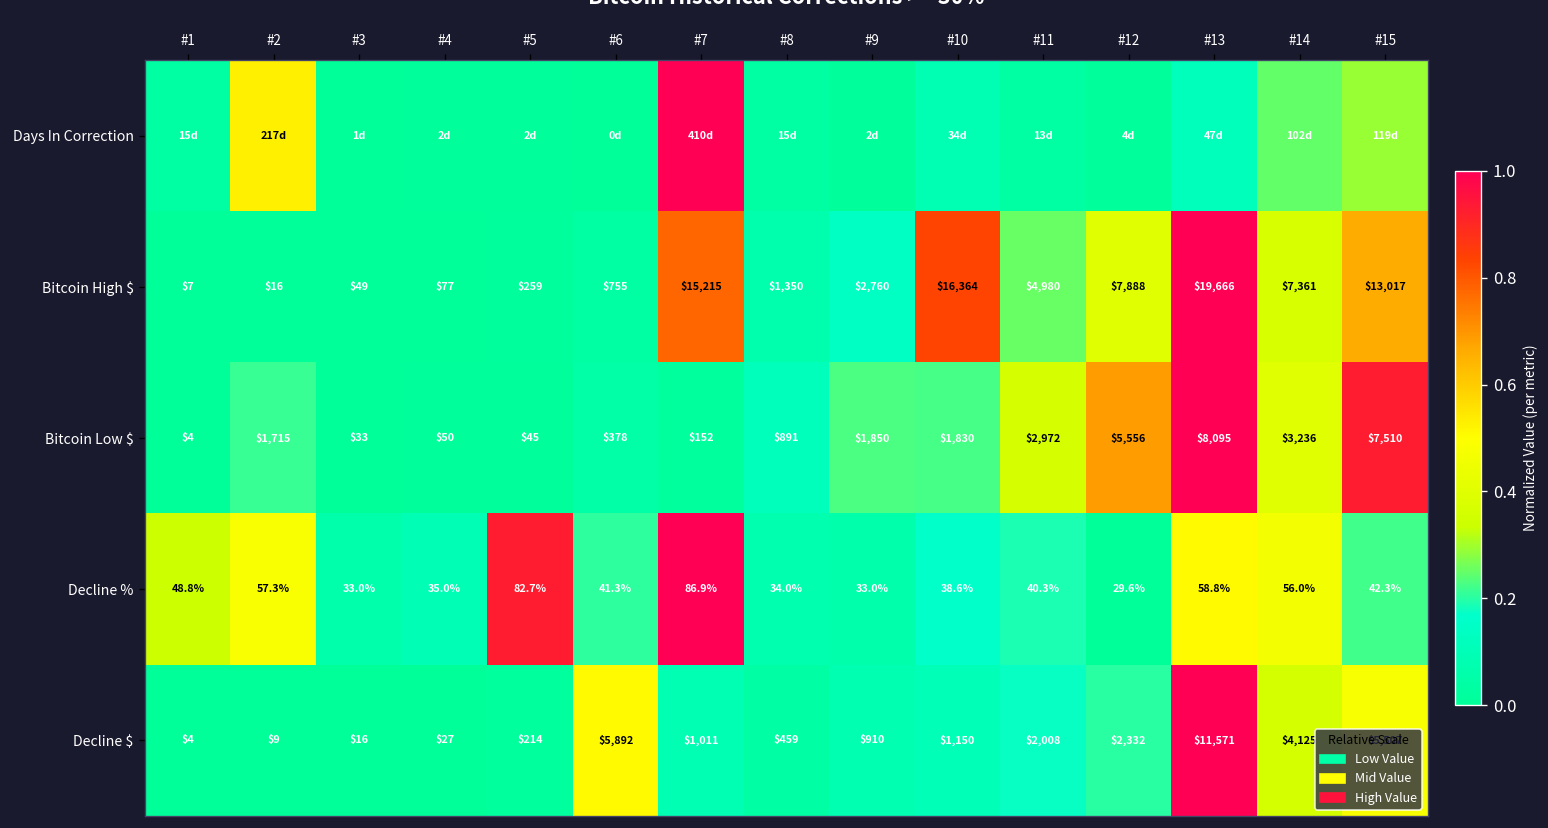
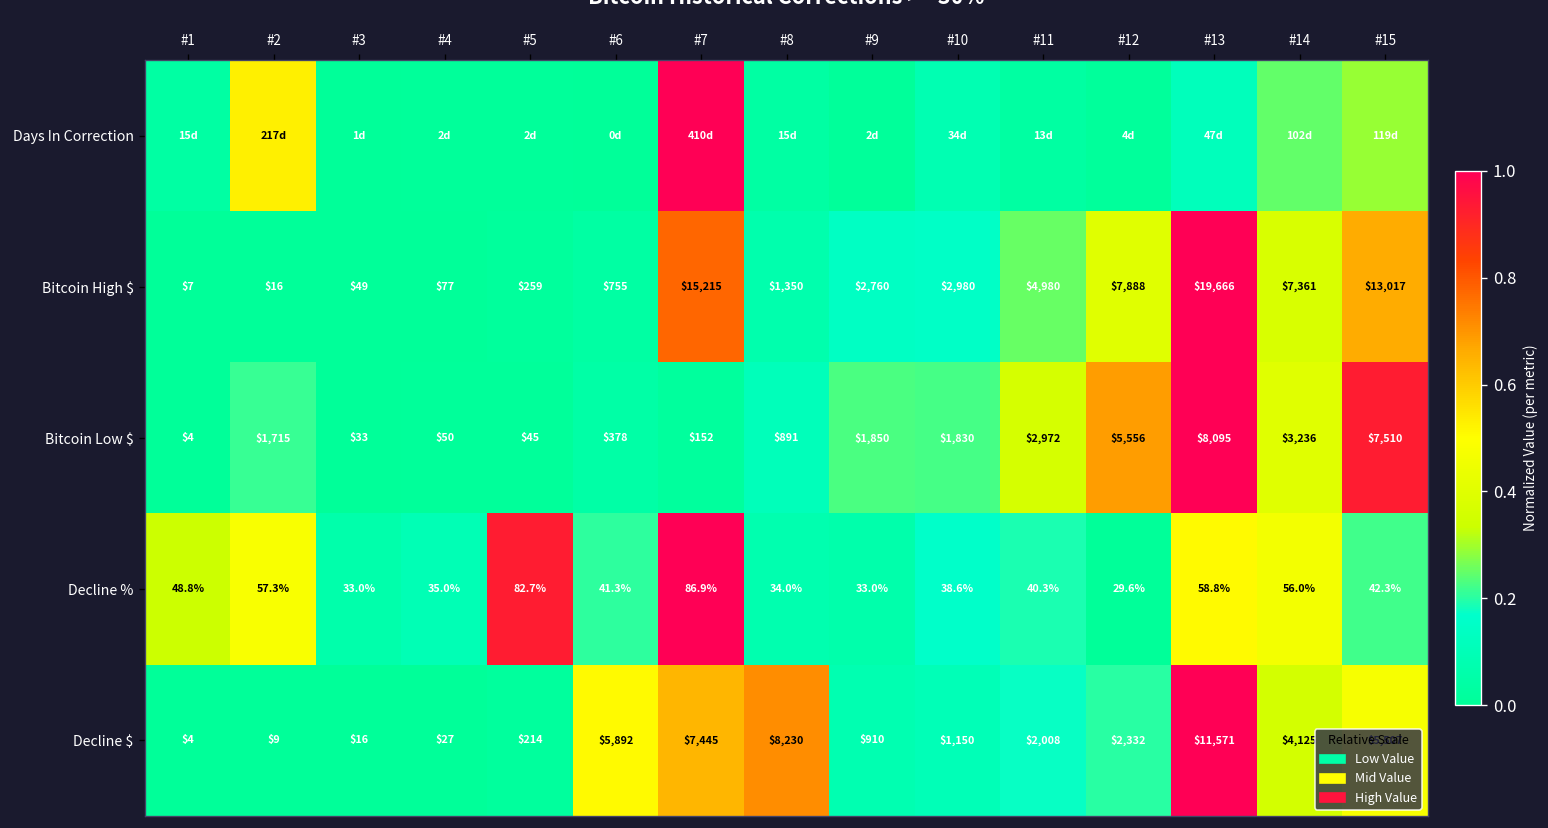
  {
    "Days In Correction": {
      "#1": "15d",
      "#2": "217d",
      "#3": "1d",
      "#4": "2d",
      "#5": "2d",
      "#6": "0d",
      "#7": "410d",
      "#8": "15d",
      "#9": "2d",
      "#10": "34d",
      "#11": "13d",
      "#12": "4d",
      "#13": "47d",
      "#14": "102d",
      "#15": "119d"
    },
    "Bitcoin High $": {
      "#1": "$7",
      "#2": "$16",
      "#3": "$49",
      "#4": "$77",
      "#5": "$259",
      "#6": "$755",
      "#7": "$15,215",
      "#8": "$1,350",
      "#9": "$2,760",
-     "#10": "$16,364",
+     "#10": "$2,980",
      "#11": "$4,980",
      "#12": "$7,888",
      "#13": "$19,666",
      "#14": "$7,361",
      "#15": "$13,017"
    },
    "Bitcoin Low $": {
      "#1": "$4",
      "#2": "$1,715",
      "#3": "$33",
      "#4": "$50",
      "#5": "$45",
      "#6": "$378",
      "#7": "$152",
      "#8": "$891",
      "#9": "$1,850",
      "#10": "$1,830",
      "#11": "$2,972",
      "#12": "$5,556",
      "#13": "$8,095",
      "#14": "$3,236",
      "#15": "$7,510"
    },
    "Decline %": {
      "#1": "48.8%",
      "#2": "57.3%",
      "#3": "33.0%",
      "#4": "35.0%",
      "#5": "82.7%",
      "#6": "41.3%",
      "#7": "86.9%",
      "#8": "34.0%",
      "#9": "33.0%",
      "#10": "38.6%",
      "#11": "40.3%",
      "#12": "29.6%",
      "#13": "58.8%",
      "#14": "56.0%",
      "#15": "42.3%"
    },
    "Decline $": {
      "#1": "$4",
      "#2": "$9",
      "#3": "$16",
      "#4": "$27",
      "#5": "$214",
      "#6": "$5,892",
-     "#7": "$1,011",
-     "#8": "$459",
+     "#7": "$7,445",
+     "#8": "$8,230",
      "#9": "$910",
      "#10": "$1,150",
      "#11": "$2,008",
      "#12": "$2,332",
      "#13": "$11,571"
    }
  }
